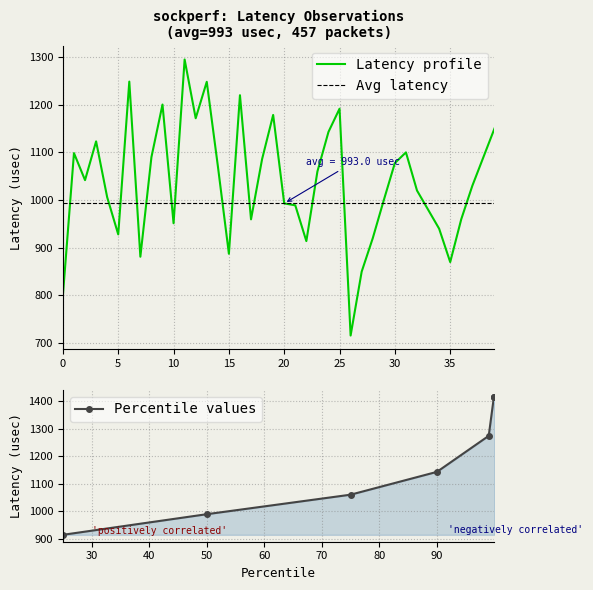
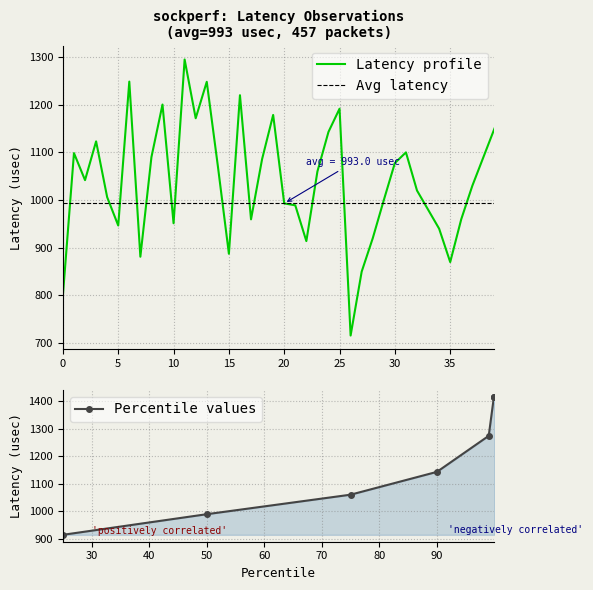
  {
    "sockperf: Latency Observations (avg=993 usec, 457 packets)": {
      "0": 800,
-     "5": 930,
+     "5": 950,
      "10": 950,
      "15": 890,
      "20": 990,
      "25": 1190,
      "35": 870
    }
  }
